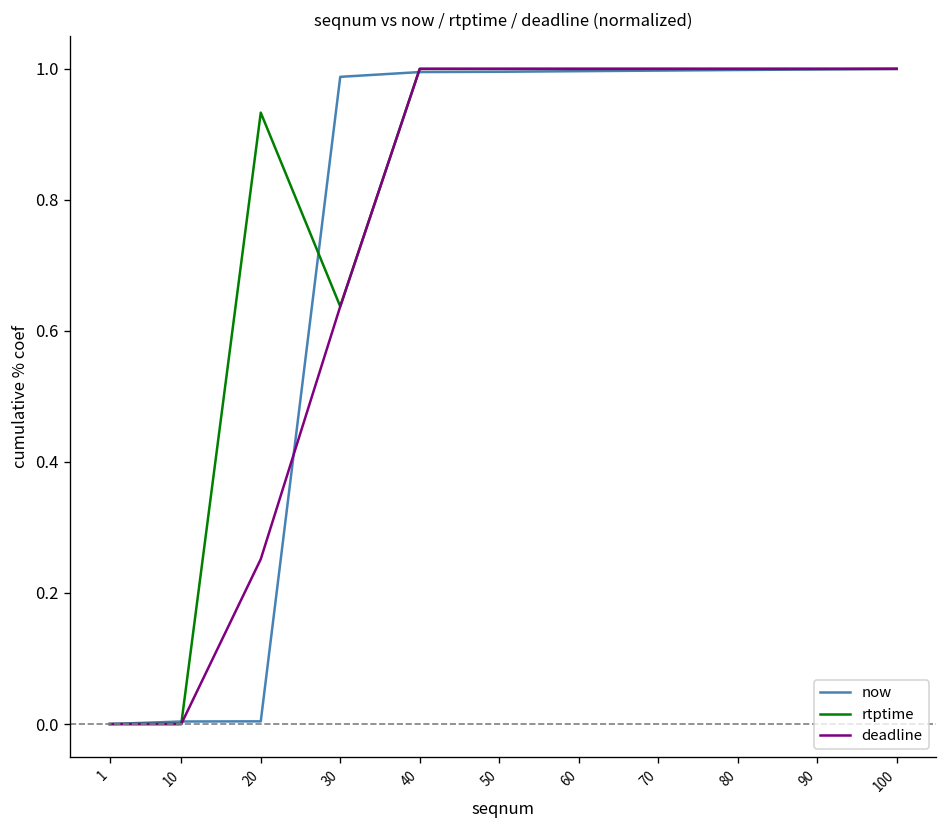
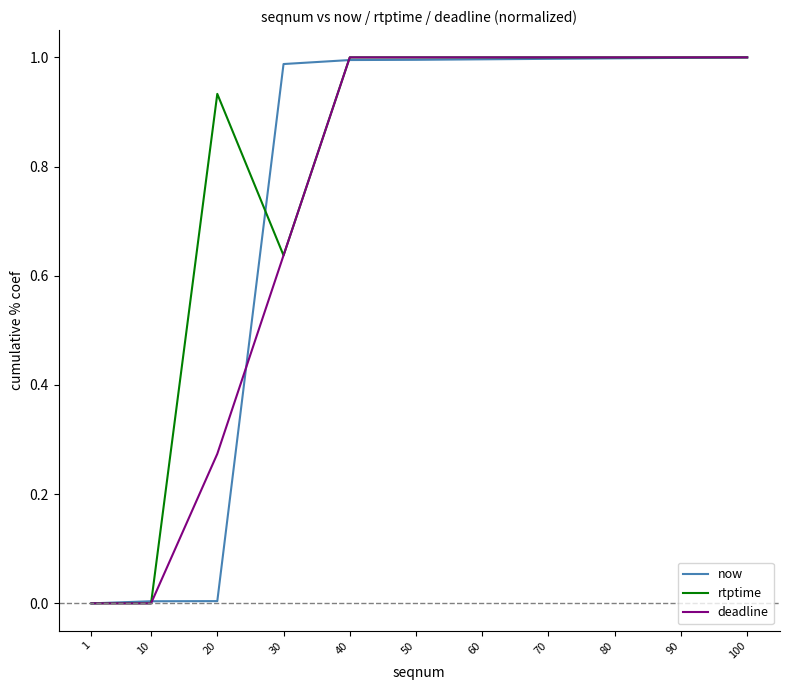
  {
    "now": {
      "20": 0.00,
      "30": 0.99,
      "40": 1.00
    },
    "rtptime": {
      "20": 0.93
    },
    "deadline": {
-     "20": 0.25
+     "20": 0.27
    }
  }
